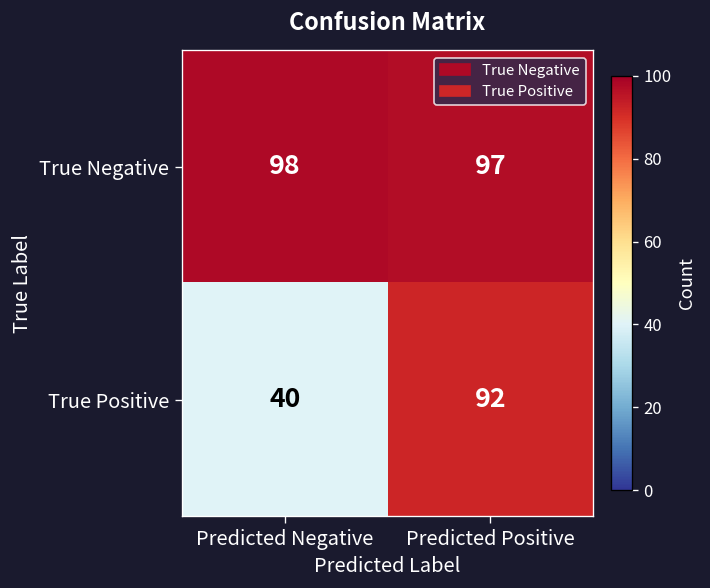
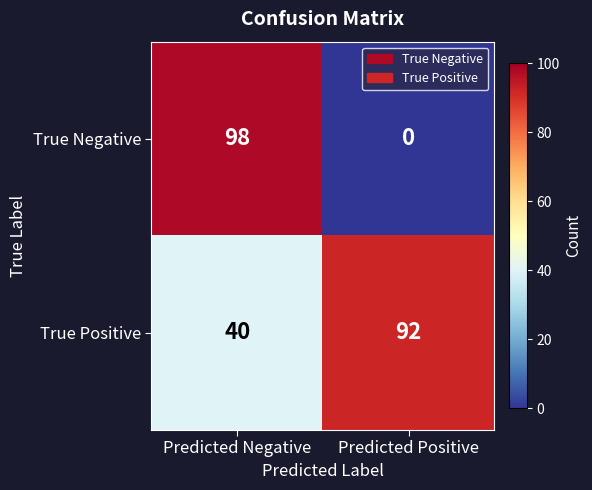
  {
    "True Negative": {
      "Predicted Negative": 98,
-     "Predicted Positive": 97
+     "Predicted Positive": 0
    },
    "True Positive": {
      "Predicted Negative": 40,
      "Predicted Positive": 92
    }
  }
